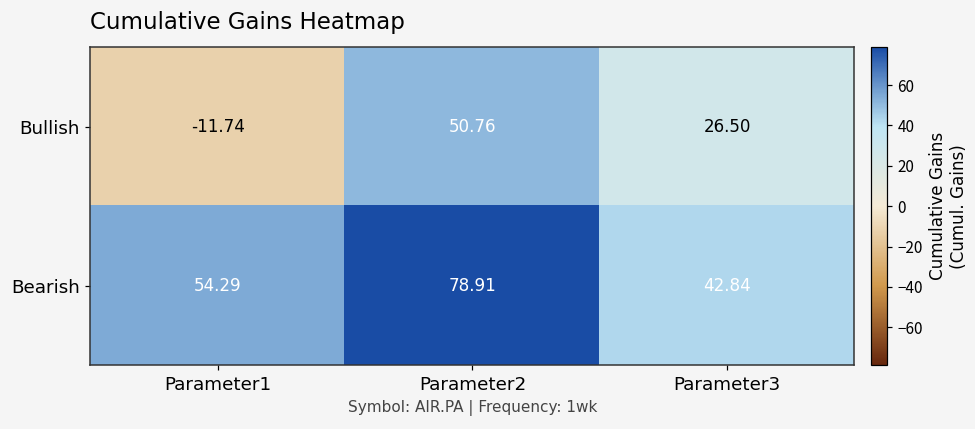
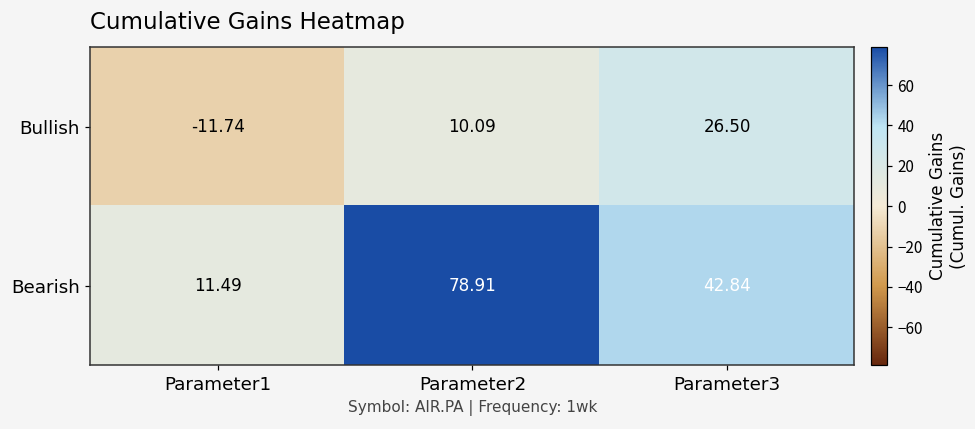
  {
    "Bullish": {
      "Parameter1": -11.74,
-     "Parameter2": 50.76,
+     "Parameter2": 10.09,
      "Parameter3": 26.50
    },
    "Bearish": {
-     "Parameter1": 54.29,
+     "Parameter1": 11.49,
      "Parameter2": 78.91,
      "Parameter3": 42.84
    }
  }
